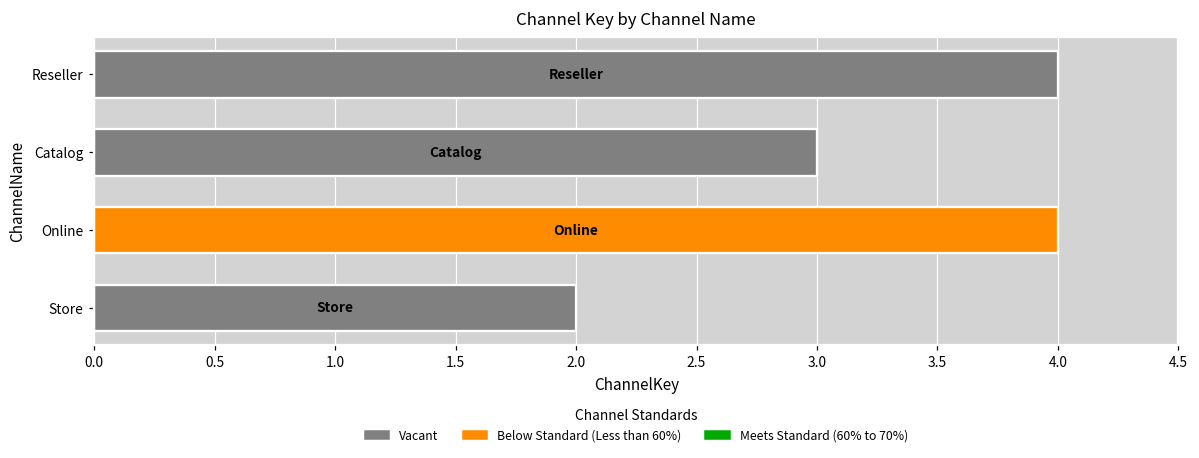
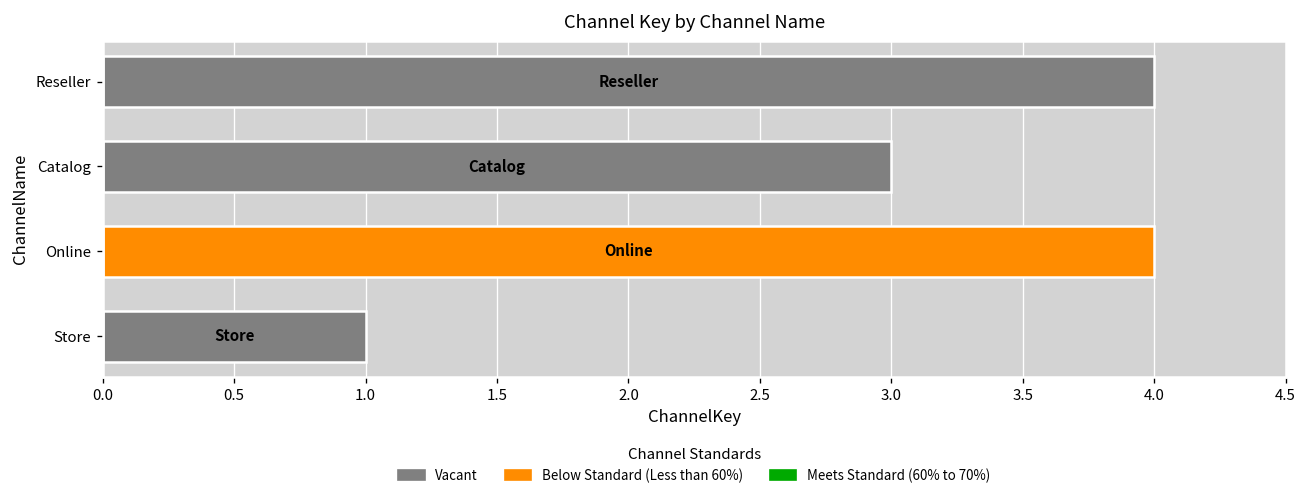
  {
    "Reseller": 4,
    "Catalog": 3,
    "Online": 4,
-   "Store": 2
+   "Store": 1
  }
